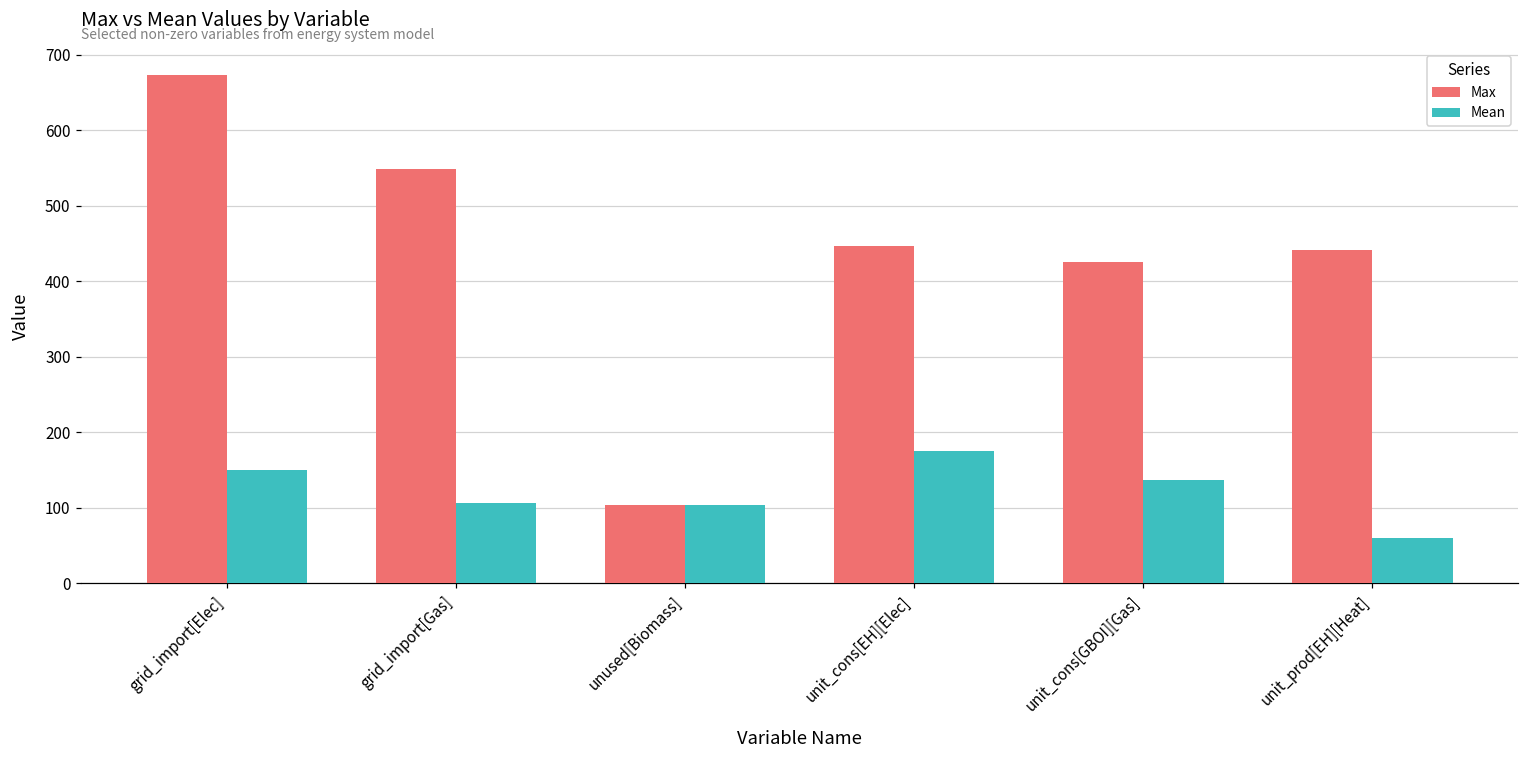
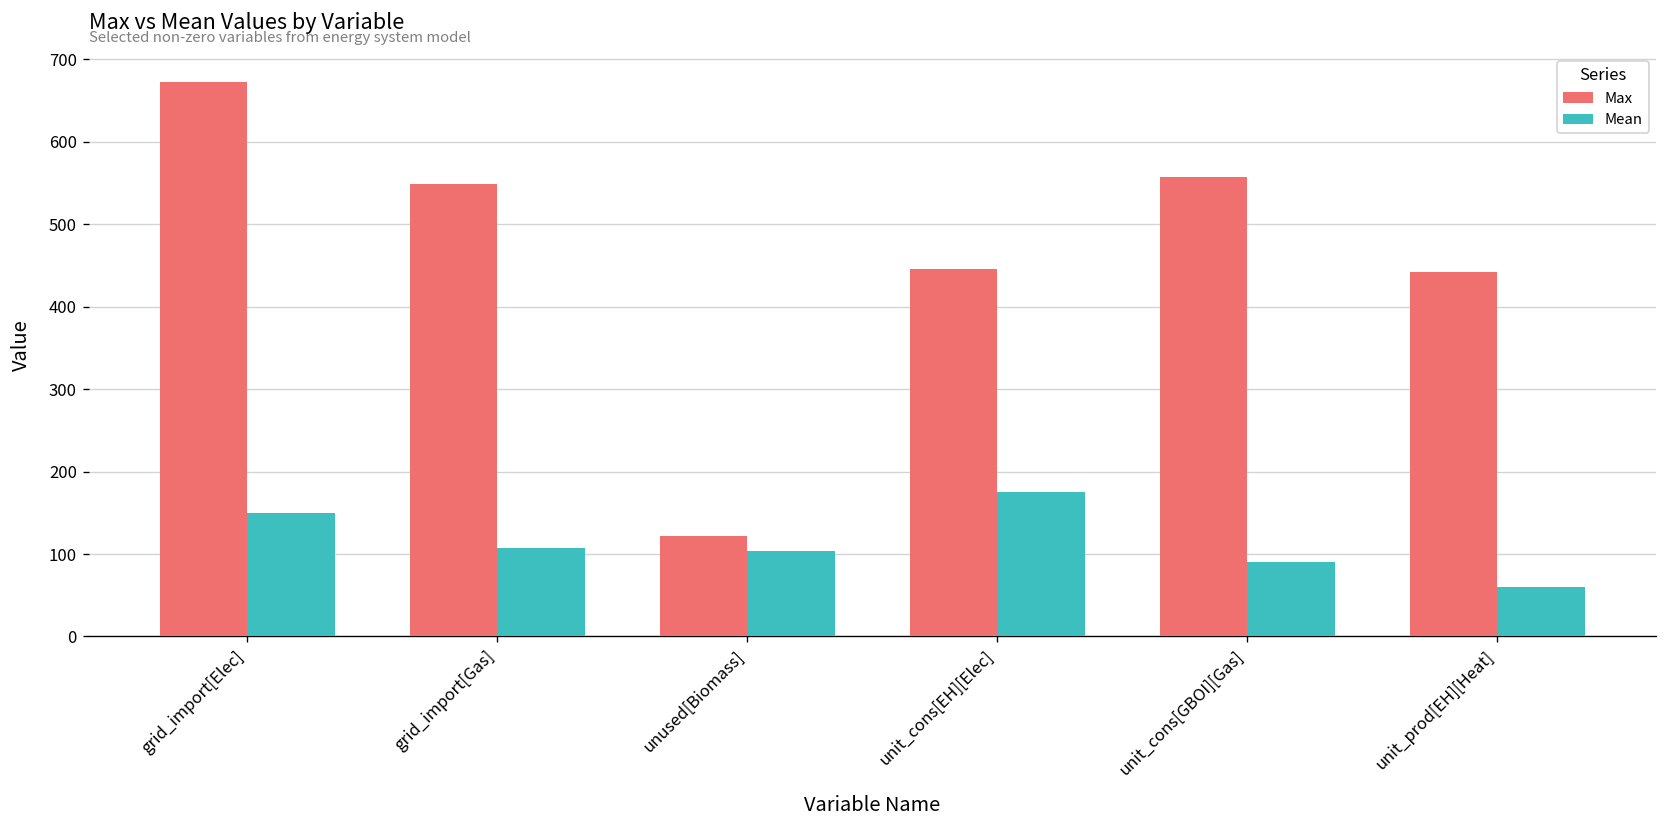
  {
    "Max": {
      "grid_import[Elec]": 670,
      "grid_import[Gas]": 550,
-     "unused[Biomass]": 100,
+     "unused[Biomass]": 120,
      "unit_cons[EH][Elec]": 450,
-     "unit_cons[GBOI][Gas]": 430,
+     "unit_cons[GBOI][Gas]": 560,
      "unit_prod[EH][Heat]": 440
    },
    "Mean": {
      "grid_import[Elec]": 150,
      "grid_import[Gas]": 110,
      "unused[Biomass]": 100,
      "unit_cons[EH][Elec]": 180,
-     "unit_cons[GBOI][Gas]": 140,
+     "unit_cons[GBOI][Gas]": 90,
      "unit_prod[EH][Heat]": 60
    }
  }
